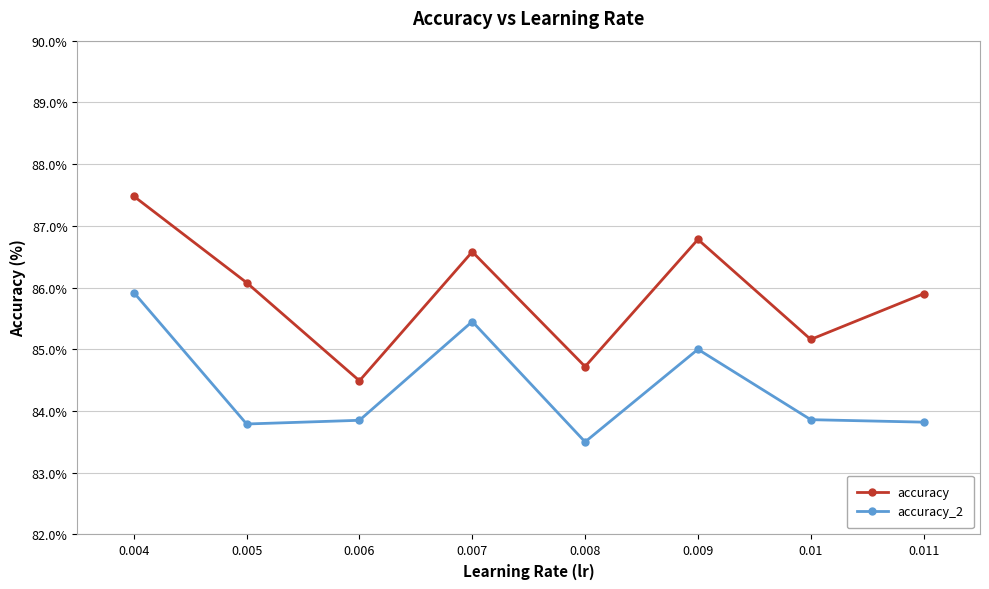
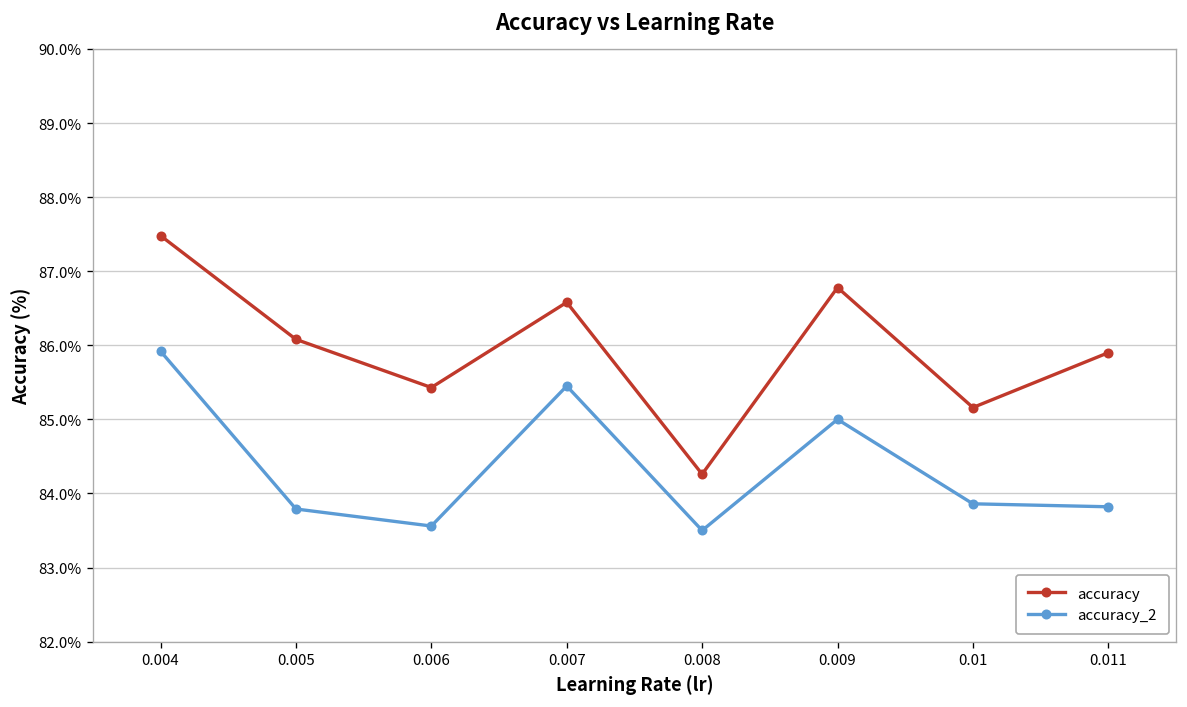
  {
    "accuracy": {
      "0.004": "87.5%",
      "0.005": "86.1%",
-     "0.006": "84.5%",
+     "0.006": "85.4%",
      "0.007": "86.6%",
-     "0.008": "84.7%",
+     "0.008": "84.3%",
      "0.009": "86.8%",
      "0.01": "85.2%",
      "0.011": "85.9%"
    },
    "accuracy_2": {
      "0.004": "85.9%",
      "0.005": "83.8%",
-     "0.006": "83.9%",
+     "0.006": "83.6%",
      "0.007": "85.5%",
      "0.008": "83.5%",
      "0.009": "85.0%",
      "0.01": "83.9%",
      "0.011": "83.8%"
    }
  }
